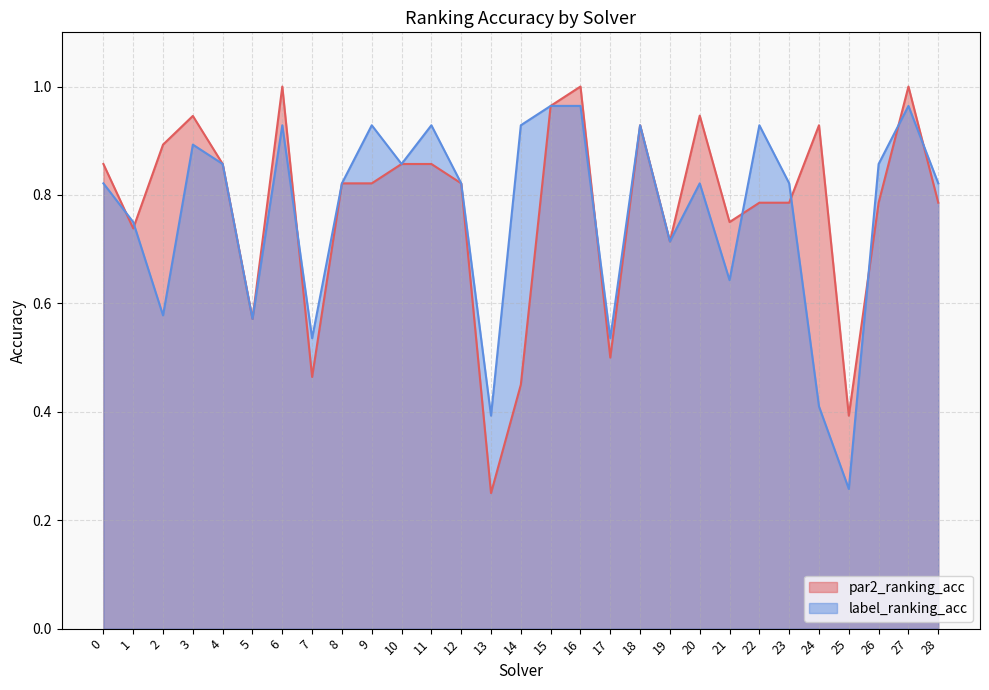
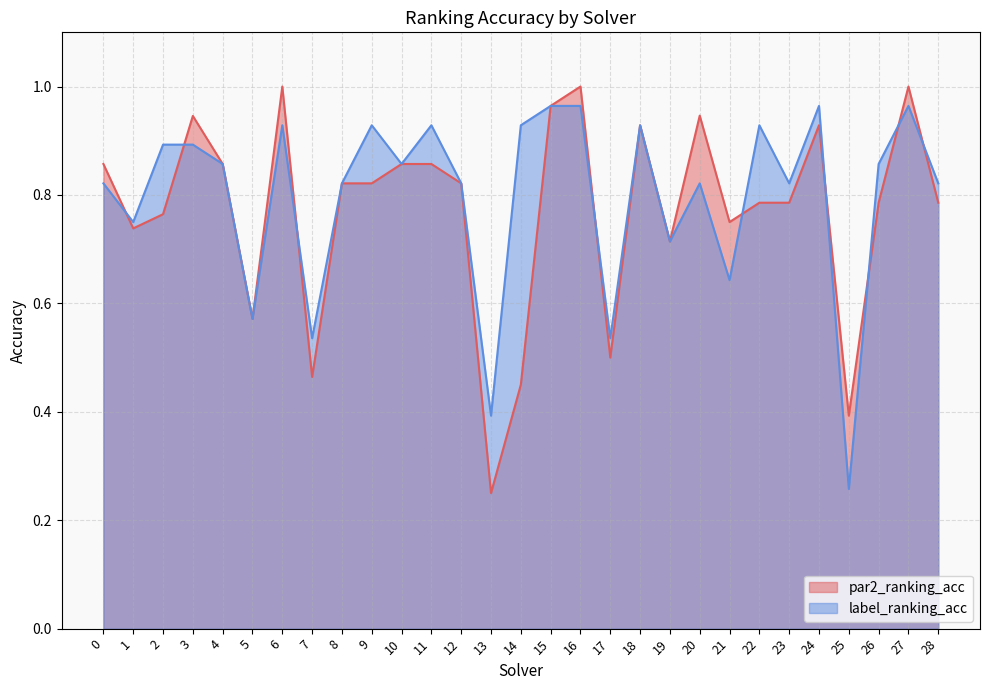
  {
    "par2_ranking_acc": {
      "0": 0.86,
      "1": 0.74,
-     "2": 0.89,
+     "2": 0.76,
      "3": 0.95,
      "6": 1.00,
      "7": 0.46,
      "9": 0.82,
      "11": 0.86,
      "13": 0.25,
      "14": 0.45,
      "16": 1.00,
      "17": 0.50,
      "20": 0.95,
      "21": 0.75,
      "22": 0.79,
      "23": 0.79,
      "24": 0.93,
      "25": 0.39,
      "26": 0.79,
      "27": 1.00,
      "28": 0.79
    },
    "label_ranking_acc": {
      "0": 0.82,
      "1": 0.75,
-     "2": 0.58,
+     "2": 0.89,
      "3": 0.89,
      "6": 0.93,
      "7": 0.54,
      "9": 0.93,
      "11": 0.93,
      "13": 0.39,
      "14": 0.93,
      "16": 0.96,
      "17": 0.54,
      "20": 0.82,
      "21": 0.64,
      "22": 0.93,
      "23": 0.82,
-     "24": 0.41,
+     "24": 0.96,
      "25": 0.26,
      "26": 0.86,
      "27": 0.96,
      "28": 0.82
    }
  }
